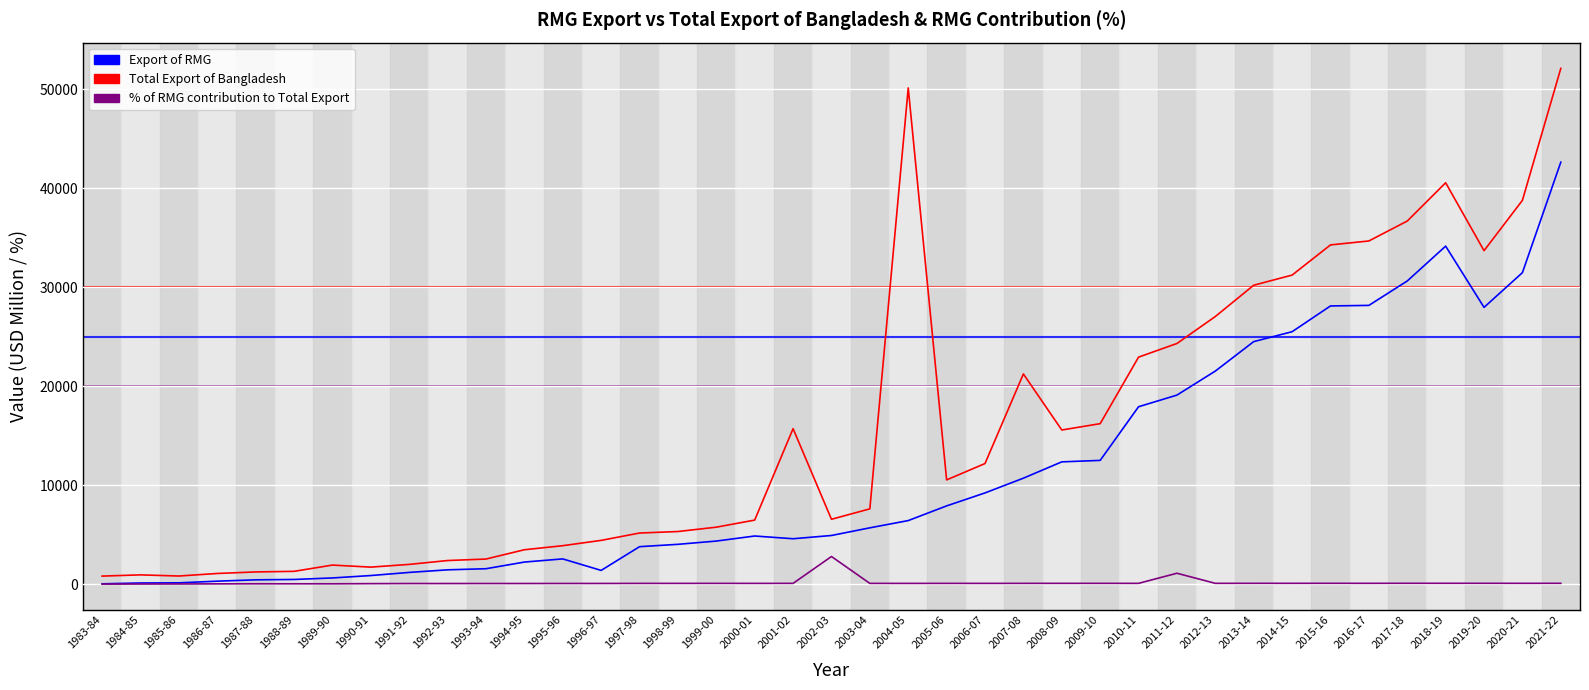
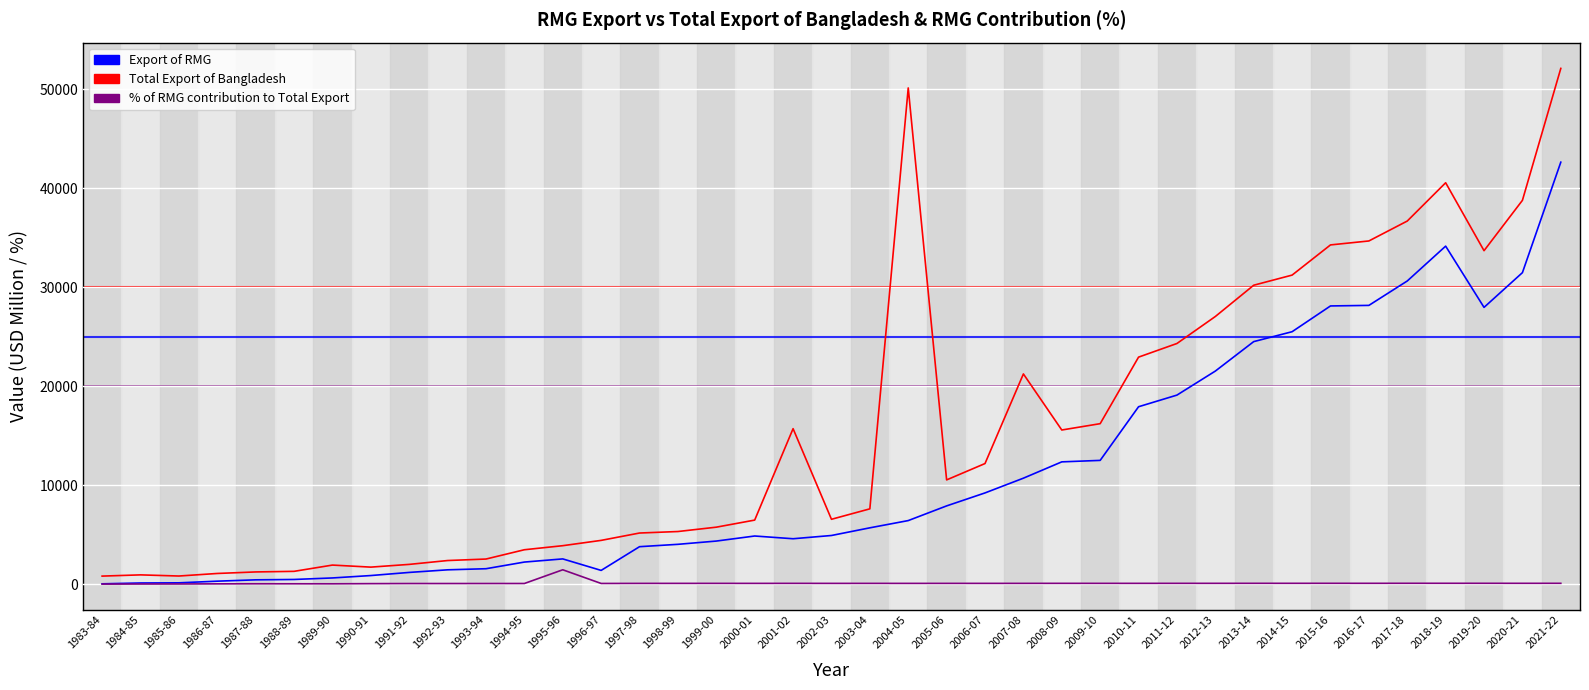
  {
    "Export of RMG": {
      "1986-87": 0,
      "1987-88": 0,
      "1988-89": 0,
      "1989-90": 1000,
      "1990-91": 1000,
      "1991-92": 1000,
      "1992-93": 1000,
      "1993-94": 2000,
      "1994-95": 2000,
      "1995-96": 3000,
      "1996-97": 1000,
      "1997-98": 4000,
      "1998-99": 4000,
      "1999-00": 4000,
      "2000-01": 5000,
      "2001-02": 5000,
      "2002-03": 5000,
      "2003-04": 6000,
      "2004-05": 6000,
      "2005-06": 8000,
      "2006-07": 9000,
      "2007-08": 11000,
      "2008-09": 12000,
      "2009-10": 12000,
      "2010-11": 18000,
      "2011-12": 19000,
      "2012-13": 22000,
      "2013-14": 24000,
      "2014-15": 25000,
      "2015-16": 28000,
      "2016-17": 28000,
      "2017-18": 31000,
      "2018-19": 34000,
      "2019-20": 28000,
      "2020-21": 31000,
      "2021-22": 43000
    },
    "Total Export of Bangladesh": {
      "1983-84": 1000,
      "1984-85": 1000,
      "1985-86": 1000,
      "1986-87": 1000,
      "1987-88": 1000,
      "1988-89": 1000,
      "1989-90": 2000,
      "1990-91": 2000,
      "1991-92": 2000,
      "1992-93": 2000,
      "1993-94": 3000,
      "1994-95": 3000,
      "1995-96": 4000,
      "1996-97": 4000,
      "1997-98": 5000,
      "1998-99": 5000,
      "1999-00": 6000,
      "2000-01": 6000,
      "2001-02": 16000,
      "2002-03": 7000,
      "2003-04": 8000,
      "2004-05": 50000,
      "2005-06": 11000,
      "2006-07": 12000,
      "2007-08": 21000,
      "2008-09": 16000,
      "2009-10": 16000,
      "2010-11": 23000,
      "2011-12": 24000,
      "2012-13": 27000,
      "2013-14": 30000,
      "2014-15": 31000,
      "2015-16": 34000,
      "2016-17": 35000,
      "2017-18": 37000,
      "2018-19": 41000,
      "2019-20": 34000,
      "2020-21": 39000,
      "2021-22": 52000
    },
    "% of RMG contribution to Total Export": {
      "1986-87": 0,
      "1987-88": 0,
      "1988-89": 0,
      "1989-90": 0,
      "1990-91": 0,
      "1991-92": 0,
      "1992-93": 0,
      "1993-94": 0,
      "1994-95": 0,
-     "1995-96": 0,
+     "1995-96": 1000,
      "1996-97": 0,
      "1997-98": 0,
      "1998-99": 0,
      "1999-00": 0,
      "2000-01": 0,
      "2001-02": 0,
-     "2002-03": 3000,
+     "2002-03": 0,
      "2003-04": 0,
      "2004-05": 0,
      "2005-06": 0,
      "2006-07": 0,
      "2007-08": 0,
      "2008-09": 0,
      "2009-10": 0,
      "2010-11": 0,
-     "2011-12": 1000,
+     "2011-12": 0,
      "2012-13": 0,
      "2013-14": 0,
      "2014-15": 0,
      "2015-16": 0,
      "2016-17": 0,
      "2017-18": 0,
      "2018-19": 0,
      "2019-20": 0,
      "2020-21": 0,
      "2021-22": 0
    }
  }
